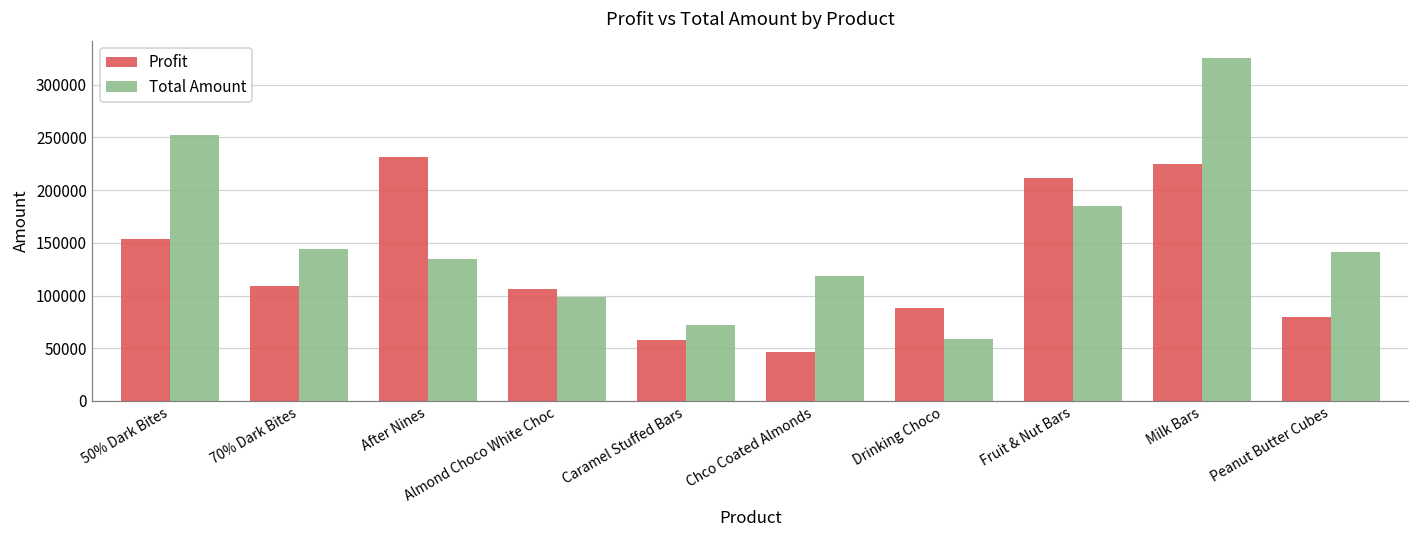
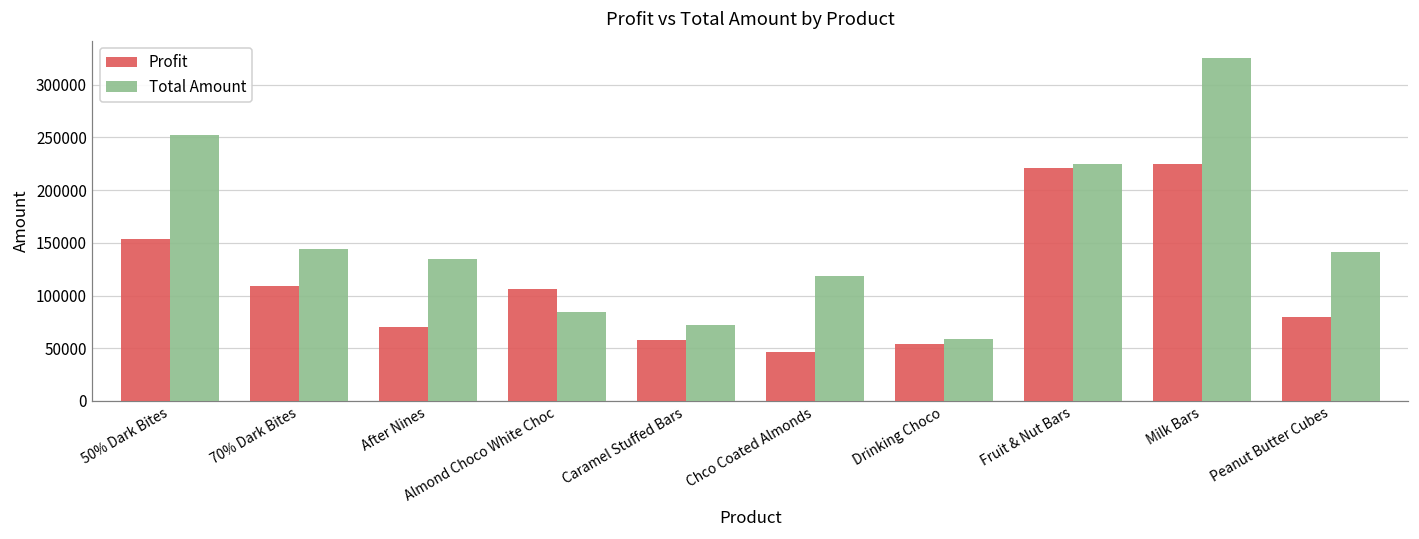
  {
    "Profit": {
      "50% Dark Bites": 150000,
      "70% Dark Bites": 110000,
-     "After Nines": 230000,
+     "After Nines": 70000,
      "Almond Choco White Choc": 110000,
      "Caramel Stuffed Bars": 60000,
      "Chco Coated Almonds": 50000,
-     "Drinking Choco": 90000,
-     "Fruit & Nut Bars": 210000,
+     "Drinking Choco": 50000,
+     "Fruit & Nut Bars": 220000,
      "Milk Bars": 220000,
      "Peanut Butter Cubes": 80000
    },
    "Total Amount": {
      "50% Dark Bites": 250000,
      "70% Dark Bites": 140000,
      "After Nines": 130000,
-     "Almond Choco White Choc": 100000,
+     "Almond Choco White Choc": 80000,
      "Caramel Stuffed Bars": 70000,
      "Chco Coated Almonds": 120000,
      "Drinking Choco": 60000,
-     "Fruit & Nut Bars": 180000,
+     "Fruit & Nut Bars": 230000,
      "Milk Bars": 330000,
      "Peanut Butter Cubes": 140000
    }
  }
